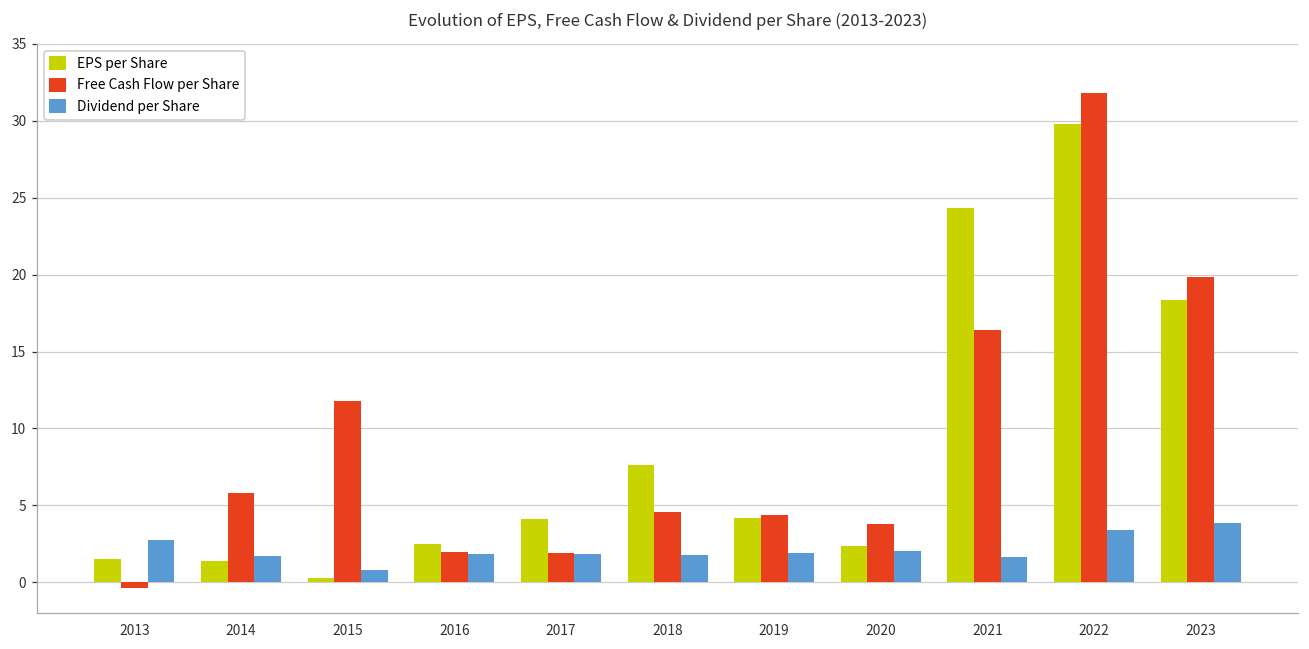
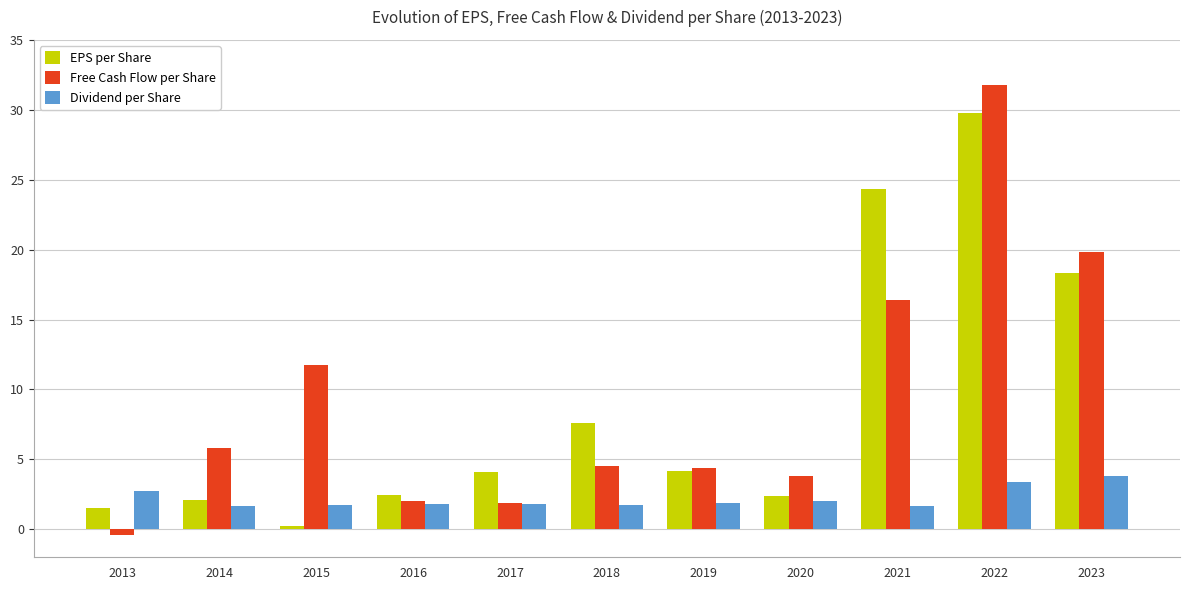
  {
    "EPS per Share": {
      "2013": 1.5,
-     "2014": 1.4,
+     "2014": 2.1,
      "2015": 0.3,
      "2016": 2.5,
      "2017": 4.1,
      "2018": 7.6,
      "2019": 4.2,
      "2020": 2.4,
      "2021": 24.3,
      "2022": 29.8,
      "2023": 18.3
    },
    "Free Cash Flow per Share": {
      "2013": -0.4,
      "2014": 5.8,
      "2015": 11.8,
      "2016": 2.0,
      "2017": 1.9,
      "2018": 4.6,
      "2019": 4.4,
      "2020": 3.8,
      "2021": 16.4,
      "2022": 31.8,
      "2023": 19.8
    },
    "Dividend per Share": {
      "2013": 2.8,
      "2014": 1.7,
-     "2015": 0.8,
+     "2015": 1.7,
      "2016": 1.8,
      "2017": 1.8,
      "2018": 1.7,
      "2019": 1.9,
      "2020": 2.0,
      "2021": 1.7,
      "2022": 3.4,
      "2023": 3.8
    }
  }
